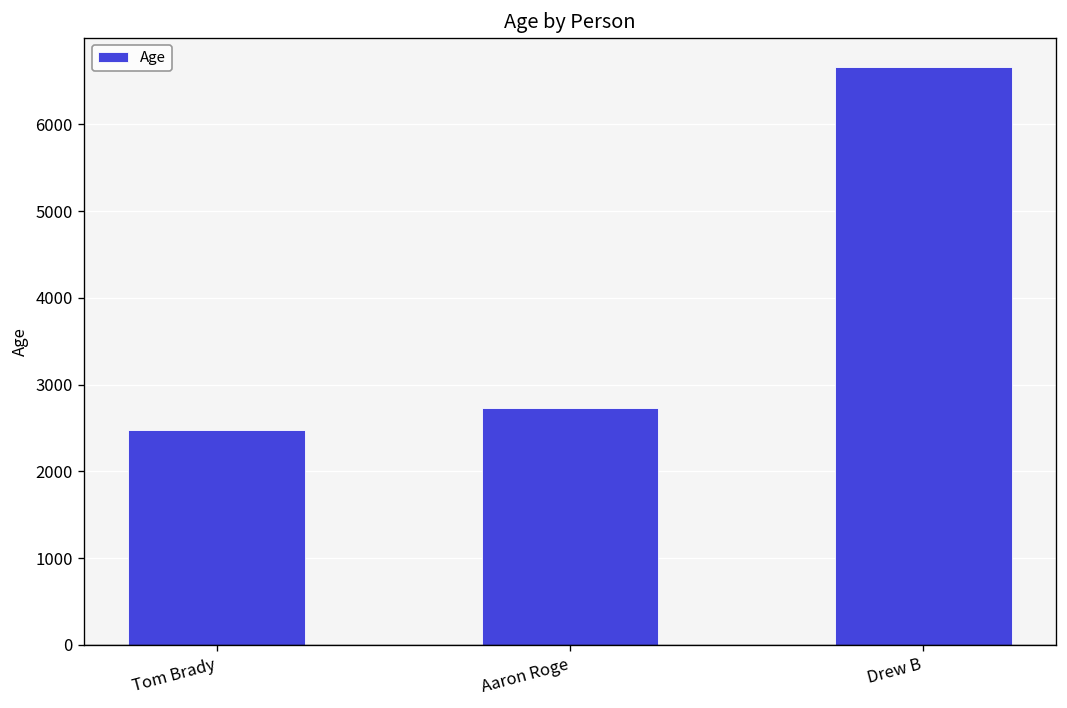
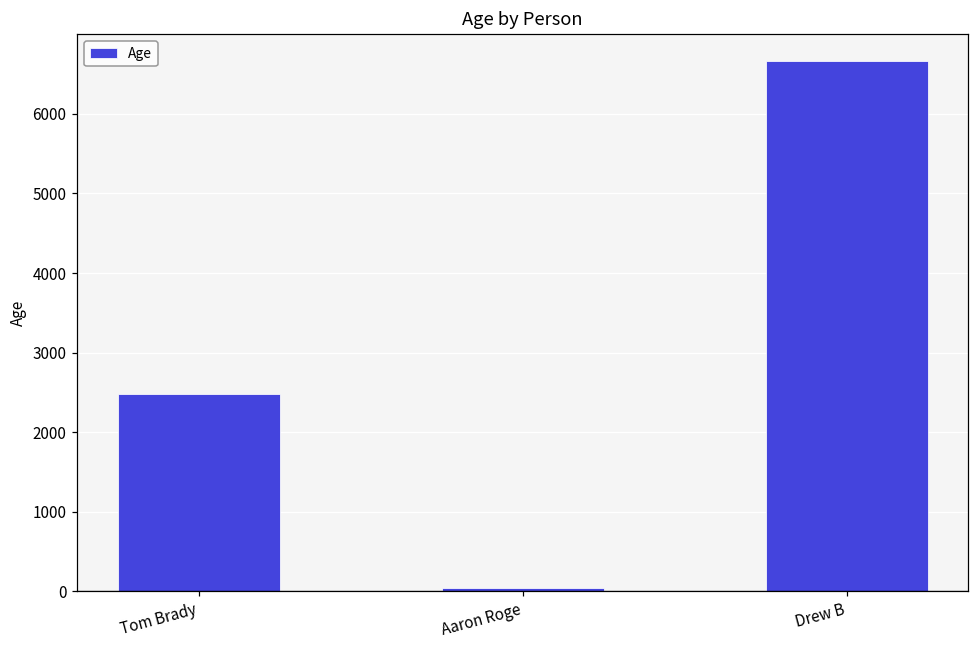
  {
    "Tom Brady": 2500,
-   "Aaron Roge": 2700,
+   "Aaron Roge": 0,
    "Drew B": 6700
  }
